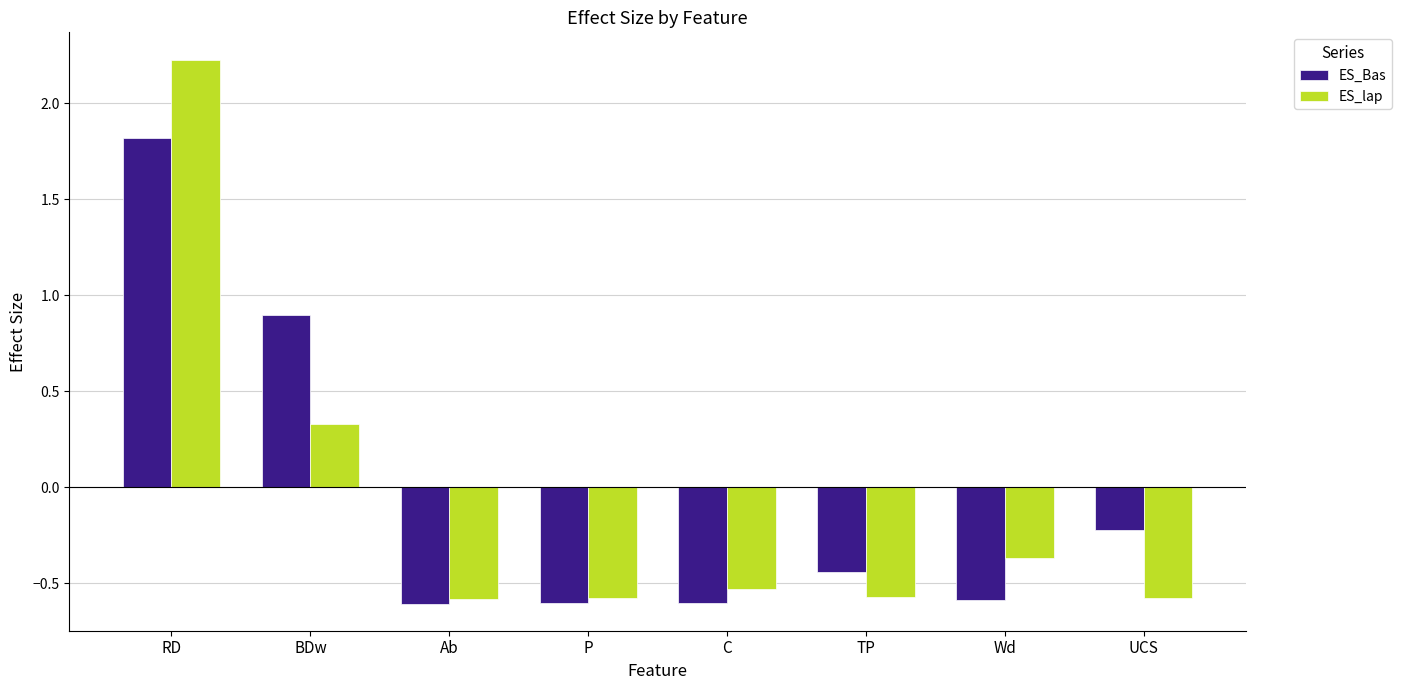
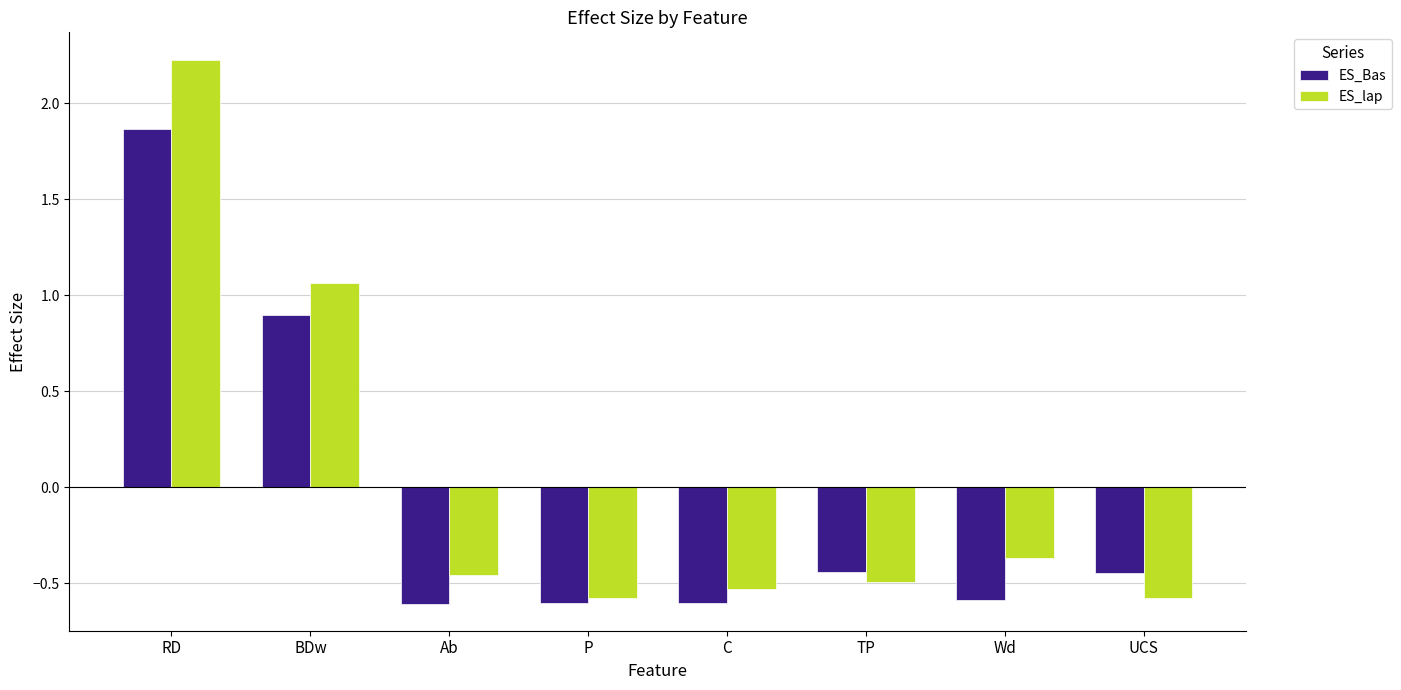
  {
    "ES_Bas": {
-     "RD": 1.82,
+     "RD": 1.86,
      "BDw": 0.90,
      "Ab": -0.60,
      "P": -0.60,
      "C": -0.60,
      "TP": -0.44,
      "Wd": -0.58,
-     "UCS": -0.22
+     "UCS": -0.44
    },
    "ES_lap": {
      "RD": 2.23,
-     "BDw": 0.33,
-     "Ab": -0.58,
+     "BDw": 1.07,
+     "Ab": -0.46,
      "P": -0.58,
      "C": -0.53,
-     "TP": -0.57,
+     "TP": -0.49,
      "Wd": -0.37,
      "UCS": -0.58
    }
  }
